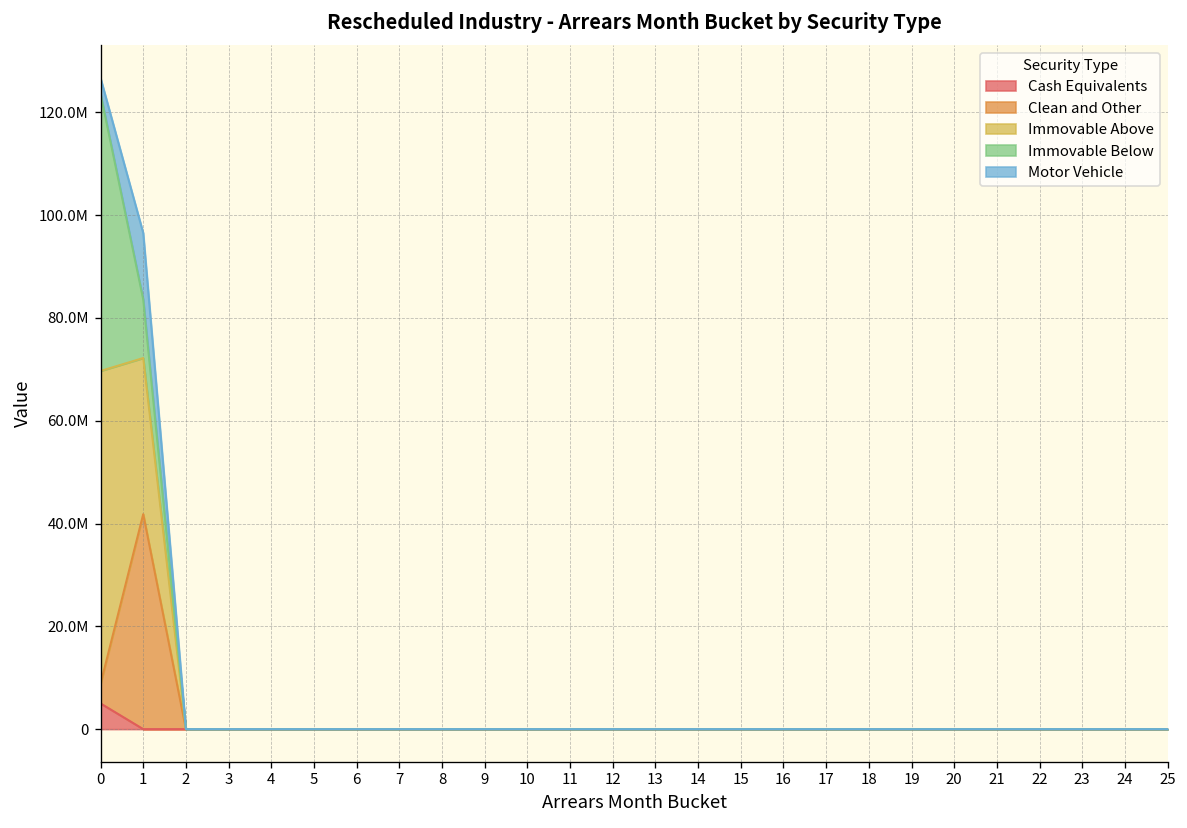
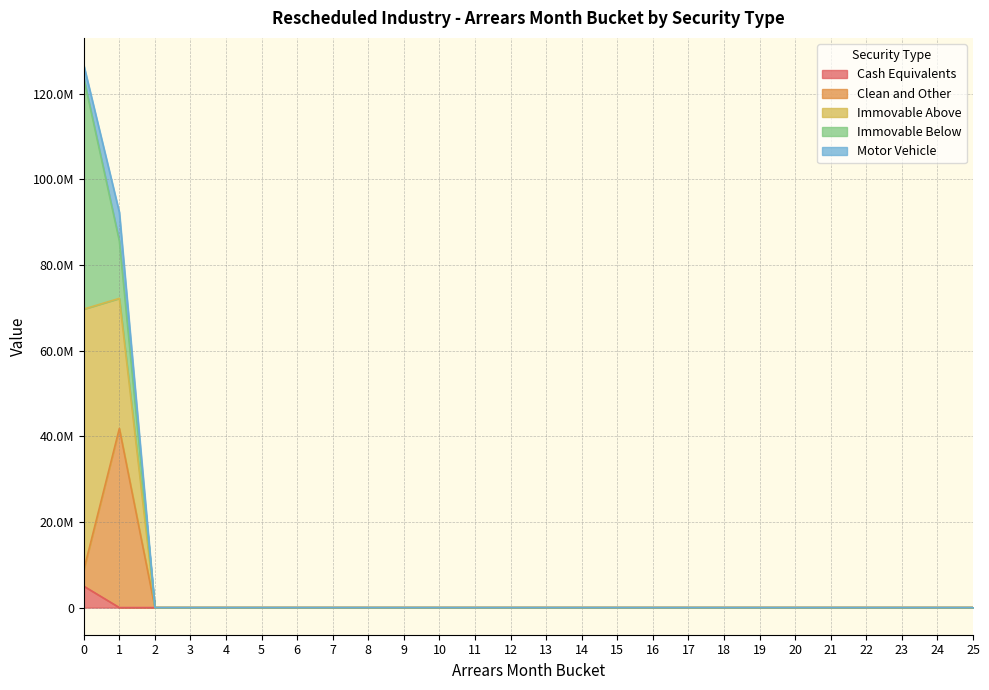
  {
    "Immovable Below": {
      "0": 54000000,
-     "1": 11000000
+     "1": 13000000
    },
    "Motor Vehicle": {
      "0": 3000000,
-     "1": 13000000
+     "1": 7000000
    }
  }
